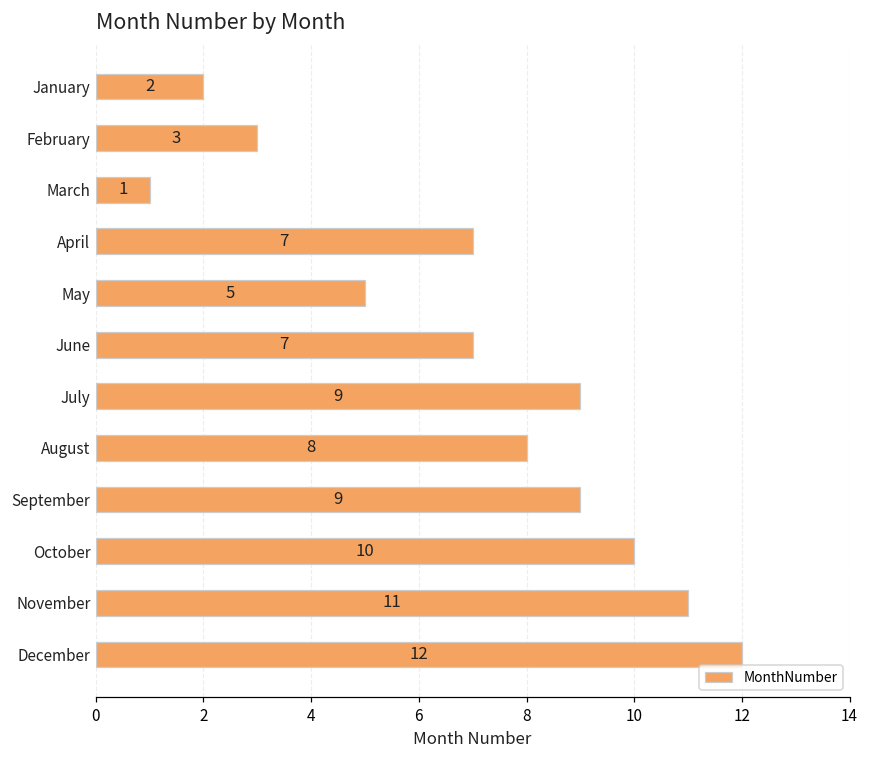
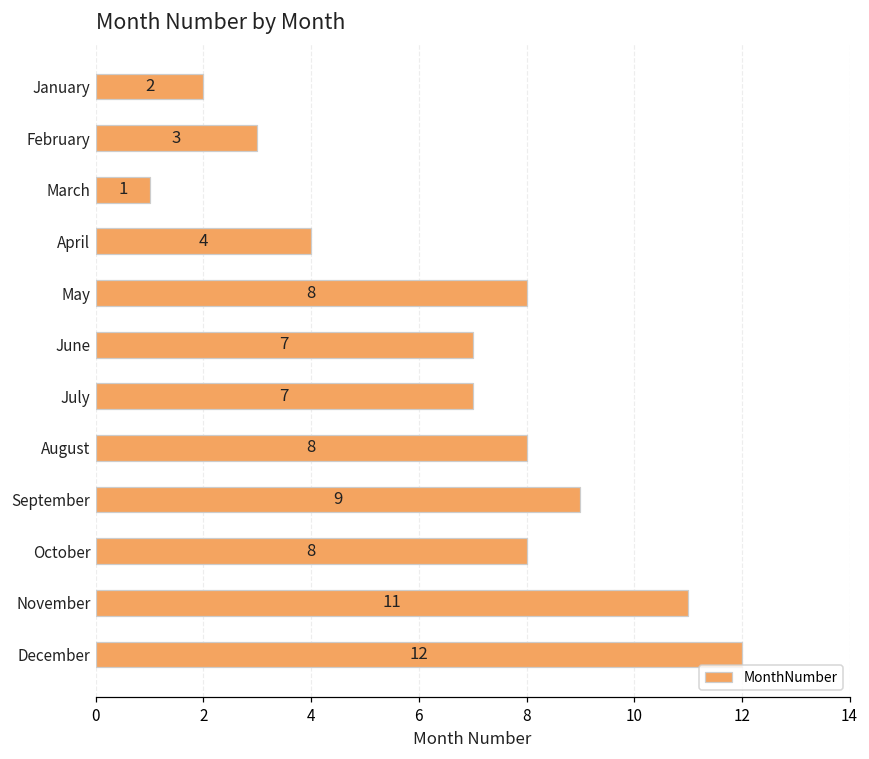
  {
    "January": 2,
    "February": 3,
    "March": 1,
-   "April": 7,
-   "May": 5,
+   "April": 4,
+   "May": 8,
    "June": 7,
-   "July": 9,
+   "July": 7,
    "August": 8,
    "September": 9,
-   "October": 10,
+   "October": 8,
    "November": 11,
    "December": 12
  }
